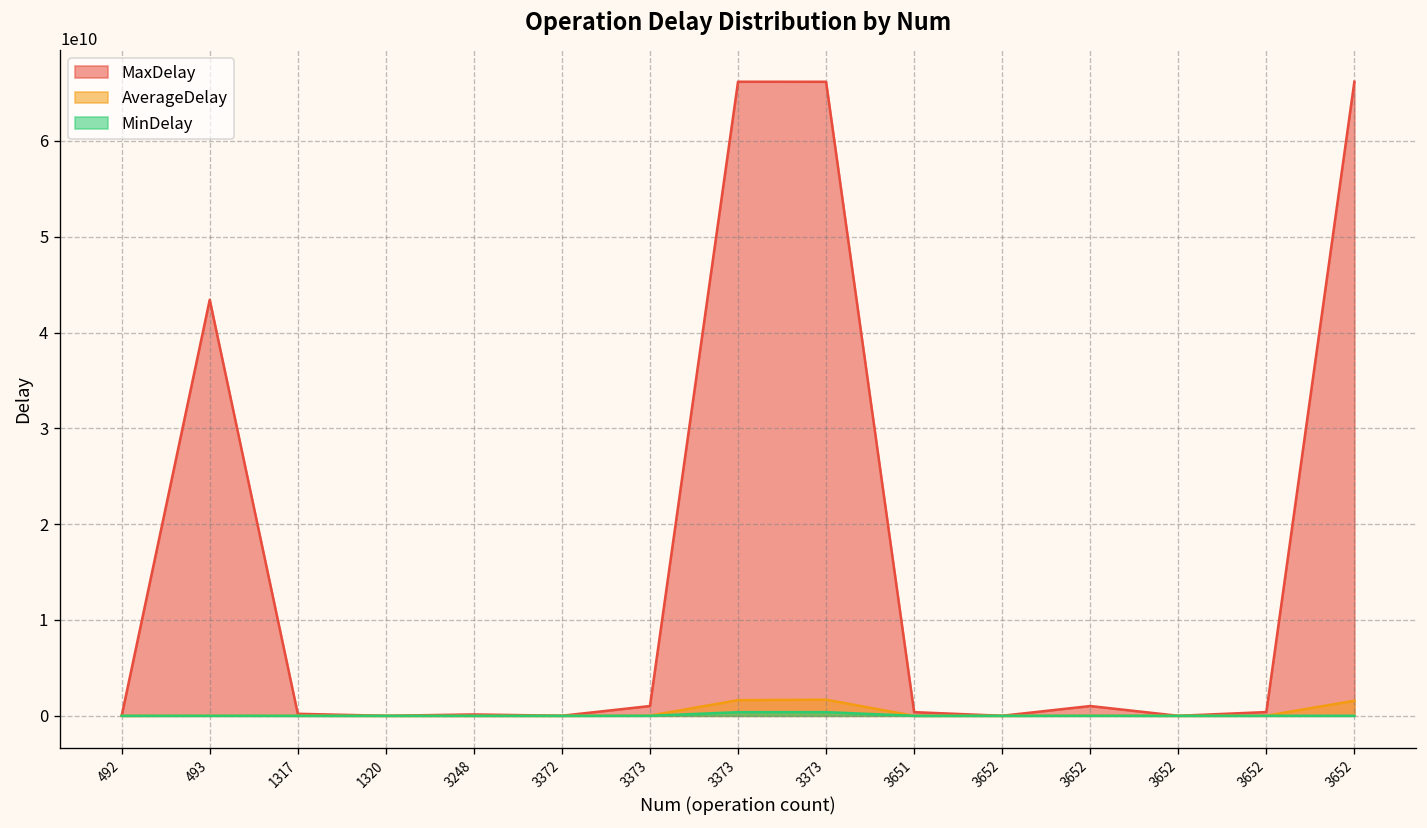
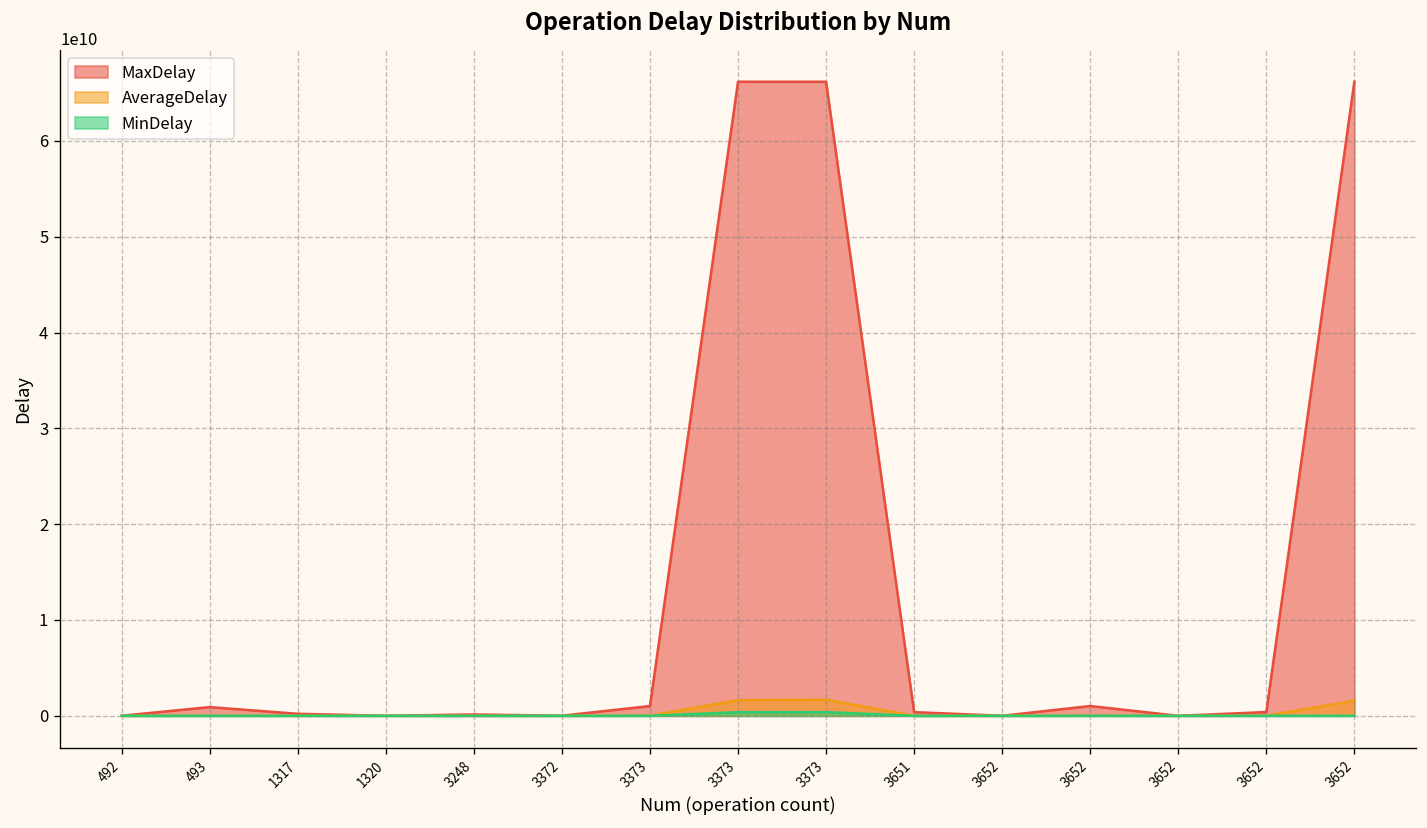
  {
    "MaxDelay": {
-     "493": 43000000000,
+     "493": 1000000000,
      "3651": 0
    }
  }
